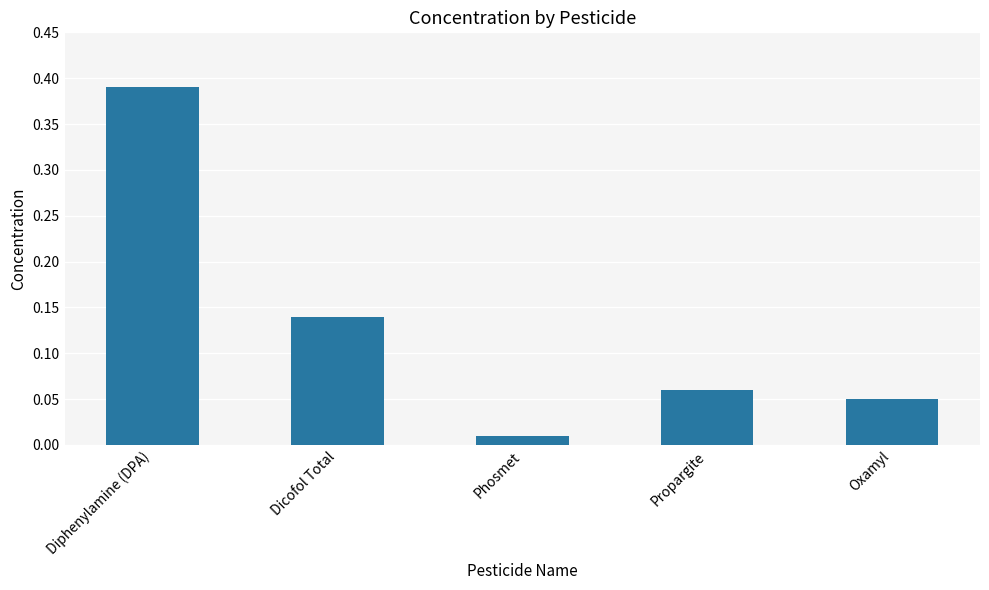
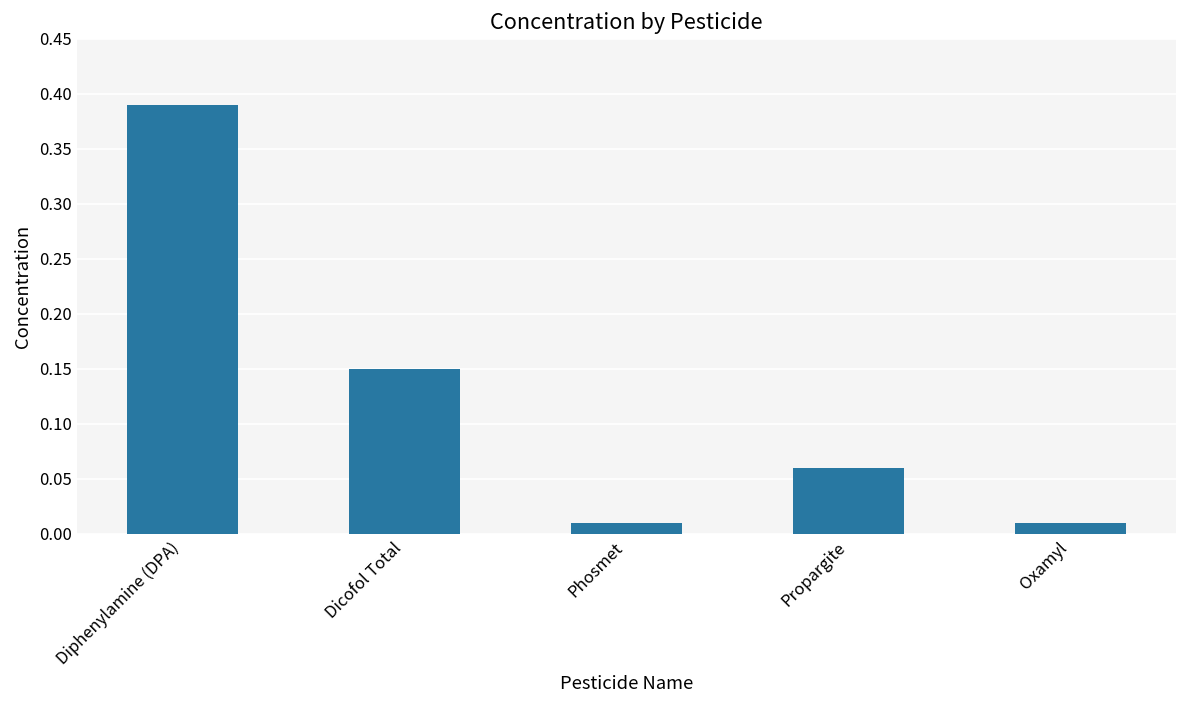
  {
    "Diphenylamine (DPA)": 0.39,
-   "Dicofol Total": 0.14,
+   "Dicofol Total": 0.15,
    "Phosmet": 0.01,
    "Propargite": 0.06,
-   "Oxamyl": 0.05
+   "Oxamyl": 0.01
  }
